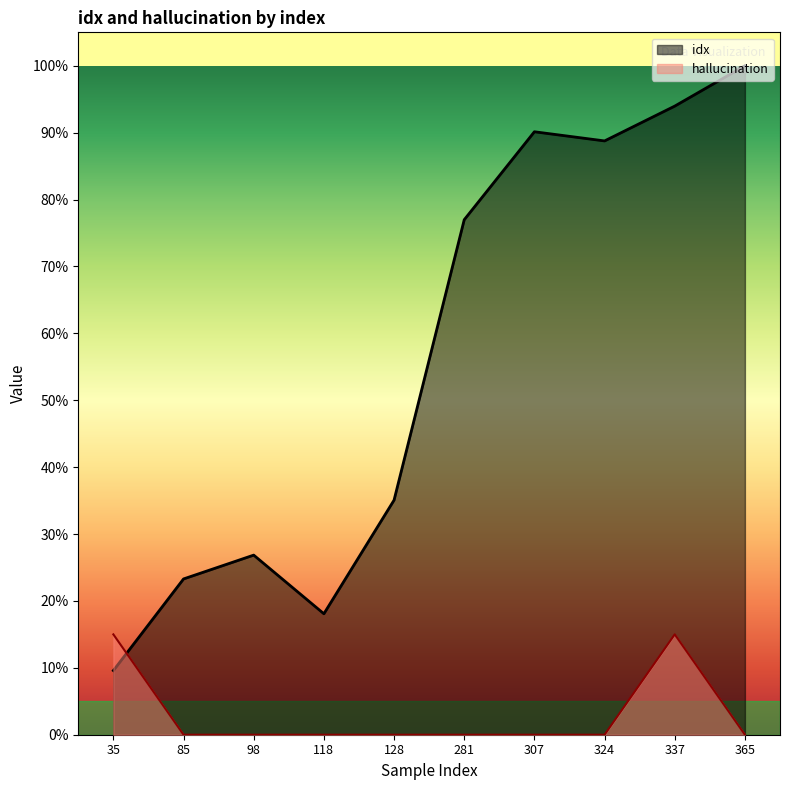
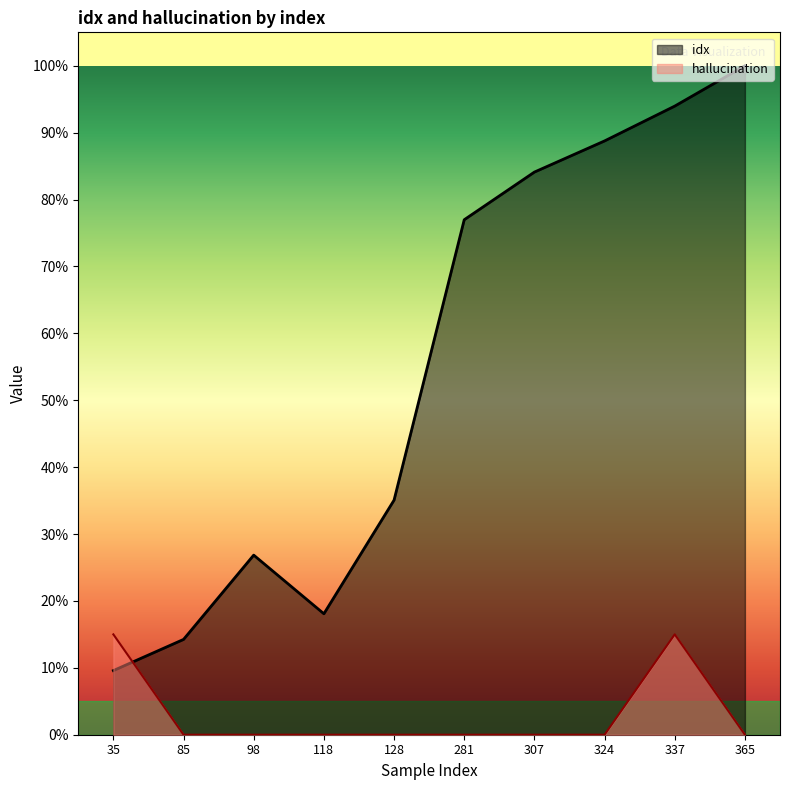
  {
    "idx": {
      "35": "10%",
-     "85": "23%",
+     "85": "14%",
      "98": "27%",
      "118": "18%",
      "128": "35%",
      "281": "77%",
-     "307": "90%",
+     "307": "84%",
      "324": "89%",
      "337": "94%"
    },
    "hallucination": {
      "35": "15%",
      "337": "15%"
    }
  }
